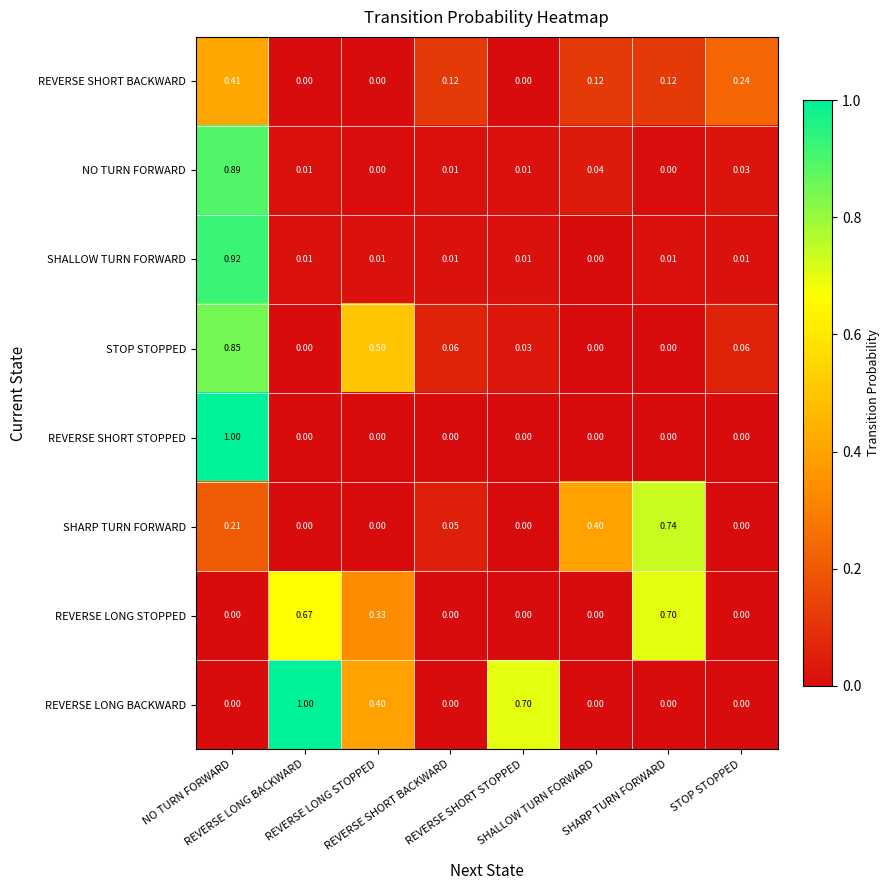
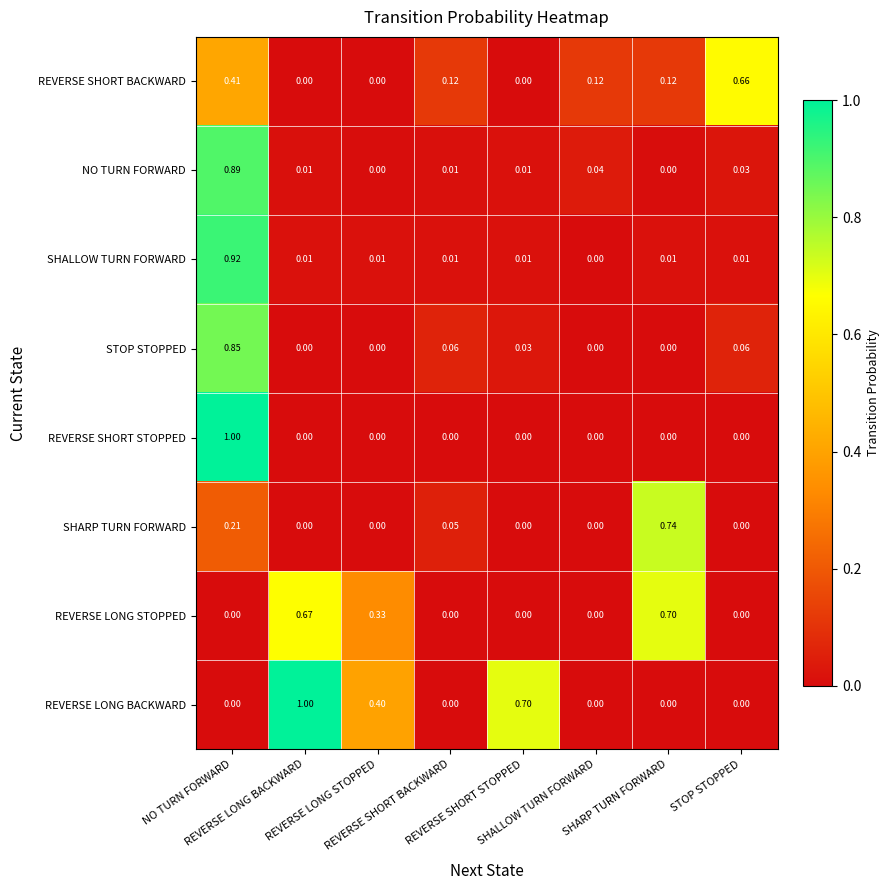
  {
    "REVERSE SHORT BACKWARD": {
      "NO TURN FORWARD": 0.41,
      "REVERSE LONG BACKWARD": 0.00,
      "REVERSE LONG STOPPED": 0.00,
      "REVERSE SHORT BACKWARD": 0.12,
      "REVERSE SHORT STOPPED": 0.00,
      "SHALLOW TURN FORWARD": 0.12,
      "SHARP TURN FORWARD": 0.12,
-     "STOP STOPPED": 0.24
+     "STOP STOPPED": 0.66
    },
    "NO TURN FORWARD": {
      "NO TURN FORWARD": 0.89,
      "REVERSE LONG BACKWARD": 0.01,
      "REVERSE LONG STOPPED": 0.00,
      "REVERSE SHORT BACKWARD": 0.01,
      "REVERSE SHORT STOPPED": 0.01,
      "SHALLOW TURN FORWARD": 0.04,
      "SHARP TURN FORWARD": 0.00,
      "STOP STOPPED": 0.03
    },
    "SHALLOW TURN FORWARD": {
      "NO TURN FORWARD": 0.92,
      "REVERSE LONG BACKWARD": 0.01,
      "REVERSE LONG STOPPED": 0.01,
      "REVERSE SHORT BACKWARD": 0.01,
      "REVERSE SHORT STOPPED": 0.01,
      "SHALLOW TURN FORWARD": 0.00,
      "SHARP TURN FORWARD": 0.01,
      "STOP STOPPED": 0.01
    },
    "STOP STOPPED": {
      "NO TURN FORWARD": 0.85,
      "REVERSE LONG BACKWARD": 0.00,
-     "REVERSE LONG STOPPED": 0.50,
+     "REVERSE LONG STOPPED": 0.00,
      "REVERSE SHORT BACKWARD": 0.06,
      "REVERSE SHORT STOPPED": 0.03,
      "SHALLOW TURN FORWARD": 0.00,
      "SHARP TURN FORWARD": 0.00,
      "STOP STOPPED": 0.06
    },
    "REVERSE SHORT STOPPED": {
      "NO TURN FORWARD": 1.00,
      "REVERSE LONG BACKWARD": 0.00,
      "REVERSE LONG STOPPED": 0.00,
      "REVERSE SHORT BACKWARD": 0.00,
      "REVERSE SHORT STOPPED": 0.00,
      "SHALLOW TURN FORWARD": 0.00,
      "SHARP TURN FORWARD": 0.00,
      "STOP STOPPED": 0.00
    },
    "SHARP TURN FORWARD": {
      "NO TURN FORWARD": 0.21,
      "REVERSE LONG BACKWARD": 0.00,
      "REVERSE LONG STOPPED": 0.00,
      "REVERSE SHORT BACKWARD": 0.05,
      "REVERSE SHORT STOPPED": 0.00,
-     "SHALLOW TURN FORWARD": 0.40,
+     "SHALLOW TURN FORWARD": 0.00,
      "SHARP TURN FORWARD": 0.74,
      "STOP STOPPED": 0.00
    },
    "REVERSE LONG STOPPED": {
      "NO TURN FORWARD": 0.00,
      "REVERSE LONG BACKWARD": 0.67,
      "REVERSE LONG STOPPED": 0.33,
      "REVERSE SHORT BACKWARD": 0.00,
      "REVERSE SHORT STOPPED": 0.00,
      "SHALLOW TURN FORWARD": 0.00,
      "SHARP TURN FORWARD": 0.70,
      "STOP STOPPED": 0.00
    },
    "REVERSE LONG BACKWARD": {
      "NO TURN FORWARD": 0.00,
      "REVERSE LONG BACKWARD": 1.00,
      "REVERSE LONG STOPPED": 0.40,
      "REVERSE SHORT BACKWARD": 0.00,
      "REVERSE SHORT STOPPED": 0.70,
      "SHALLOW TURN FORWARD": 0.00,
      "SHARP TURN FORWARD": 0.00,
      "STOP STOPPED": 0.00
    }
  }
